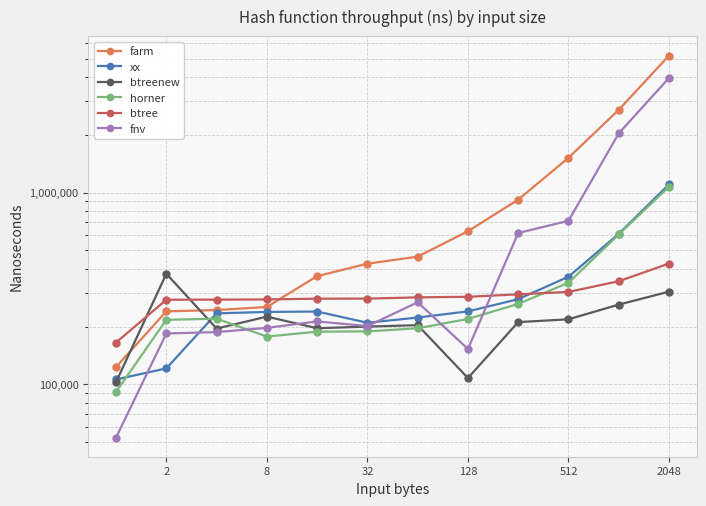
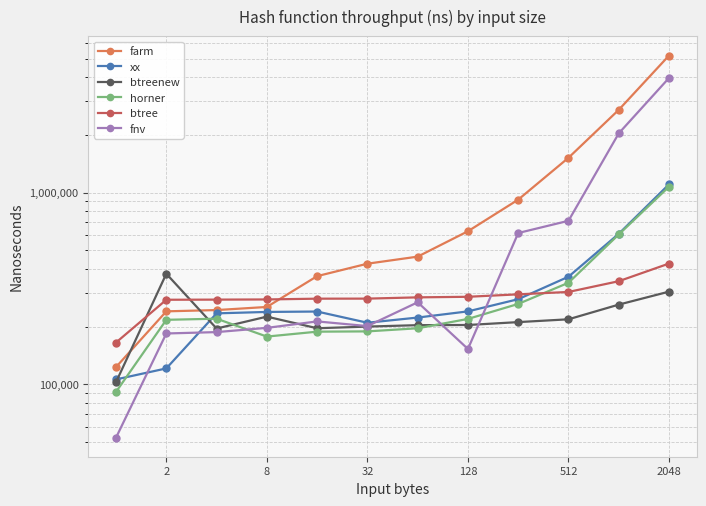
  {
    "xx": {
      "2": "120,000",
      "8": "240,000",
      "32": "210,000",
      "128": "240,000",
      "512": "360,000"
    },
    "btreenew": {
      "2": "380,000",
      "8": "230,000",
-     "128": "110,000",
+     "128": "200,000",
      "512": "220,000",
      "2048": "300,000"
    },
    "horner": {
      "2": "220,000",
      "8": "180,000",
      "32": "190,000",
      "128": "220,000",
      "512": "340,000"
    },
    "fnv": {
      "2": "180,000",
      "8": "200,000",
      "128": "150,000",
      "512": "710,000",
      "2048": "4,000,000"
    }
  }
